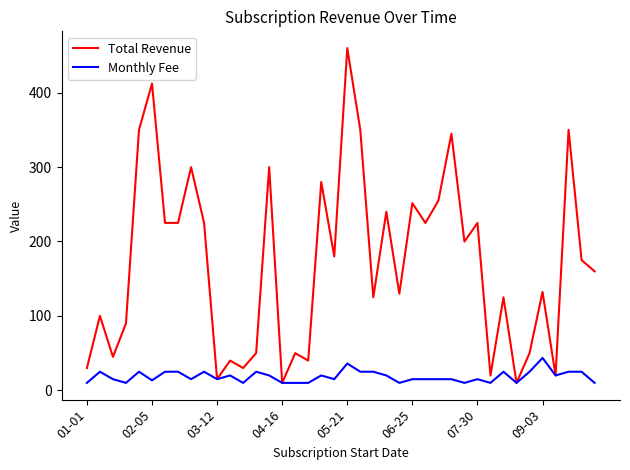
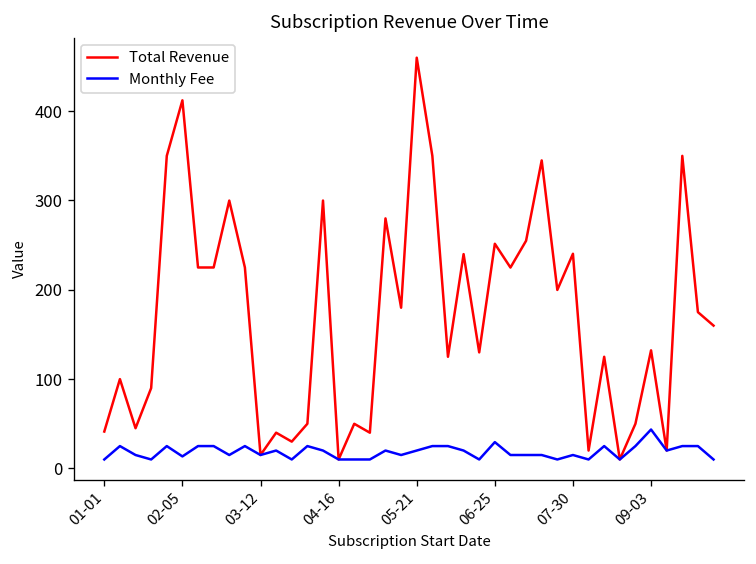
  {
    "Total Revenue": {
-     "01-01": 30,
+     "01-01": 40,
      "02-05": 410,
      "05-21": 460,
      "06-25": 250,
-     "07-30": 220,
+     "07-30": 240,
      "09-03": 130
    },
    "Monthly Fee": {
      "01-01": 10,
      "02-05": 10,
-     "05-21": 40,
-     "06-25": 10,
+     "05-21": 20,
+     "06-25": 30,
      "07-30": 10,
      "09-03": 40
    }
  }
